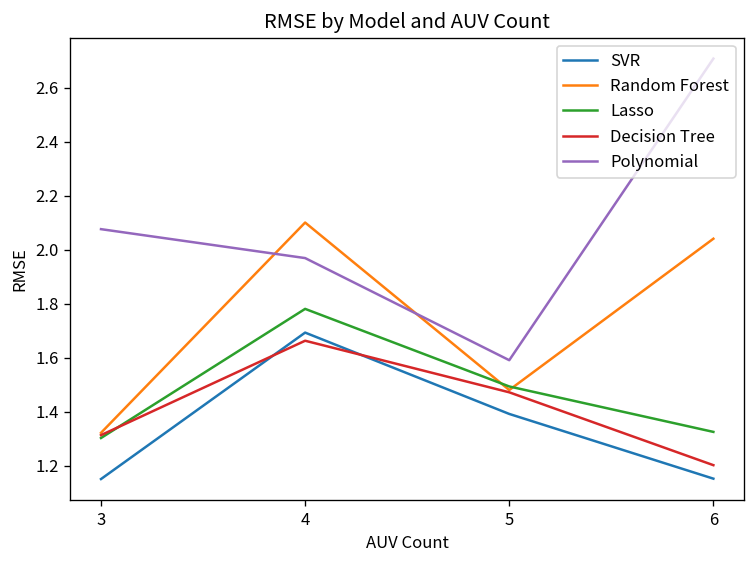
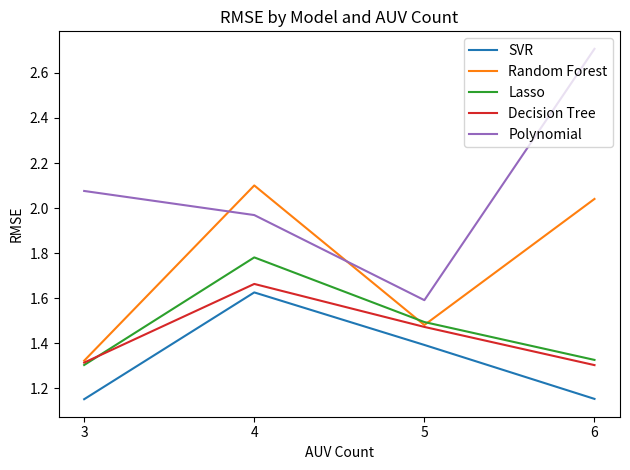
  {
    "SVR": {
      "3": 1.15,
-     "4": 1.69,
+     "4": 1.63,
      "5": 1.39,
      "6": 1.15
    },
    "Random Forest": {
      "4": 2.10,
      "6": 2.04
    },
    "Lasso": {
      "4": 1.78,
      "5": 1.49,
      "6": 1.33
    },
    "Decision Tree": {
      "4": 1.66,
-     "6": 1.20
+     "6": 1.30
    },
    "Polynomial": {
      "3": 2.08,
      "4": 1.97,
      "5": 1.59
    }
  }
